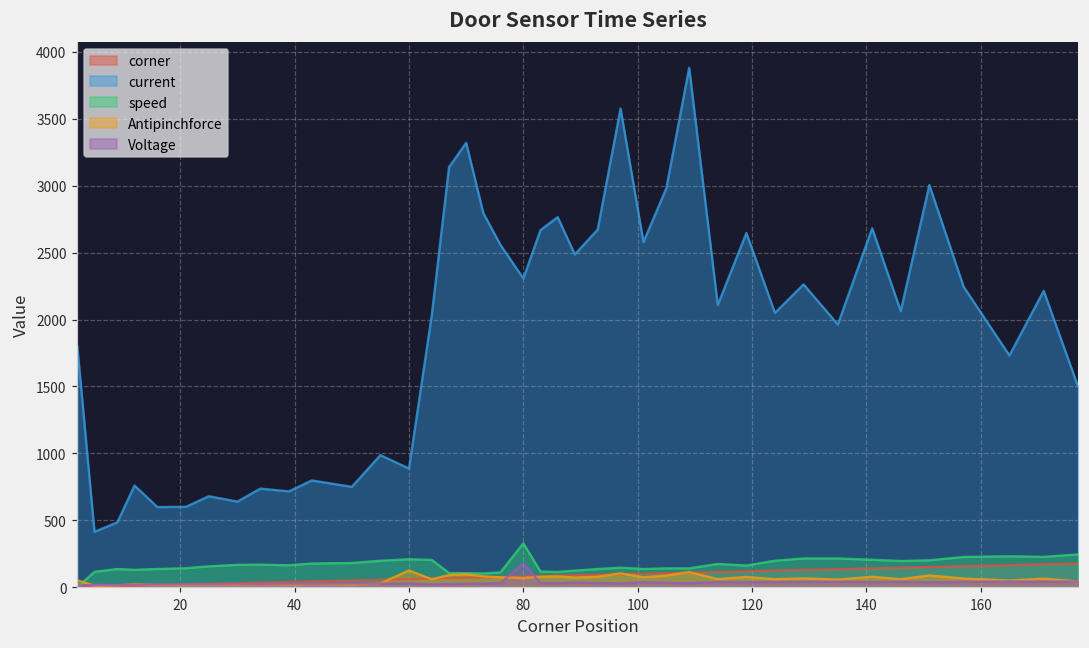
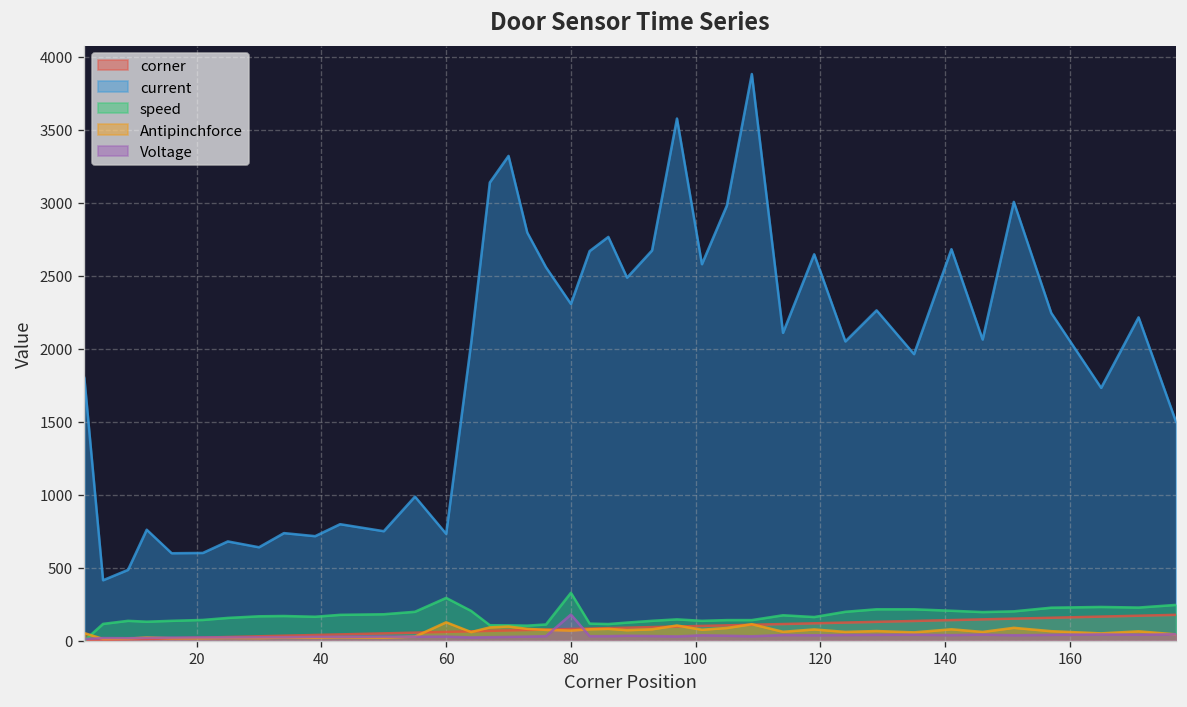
  {
    "corner": {
      "60": 60
    },
    "current": {
-     "60": 890,
+     "60": 730,
      "80": 2310
    },
    "speed": {
-     "60": 210,
+     "60": 290,
      "80": 330
    },
    "Antipinchforce": {
      "60": 130
    },
    "Voltage": {
      "60": 30,
      "80": 180
    }
  }
